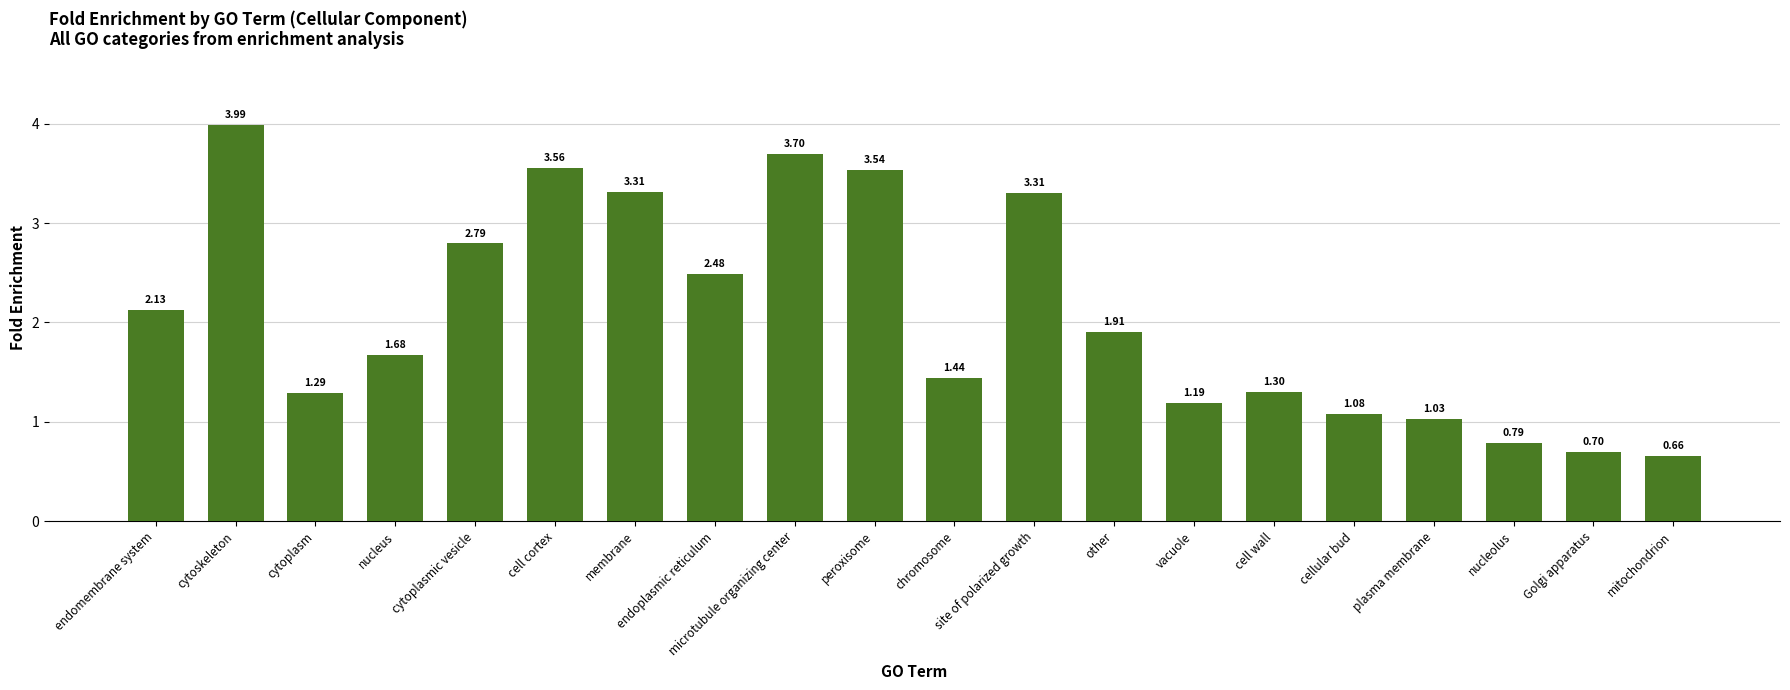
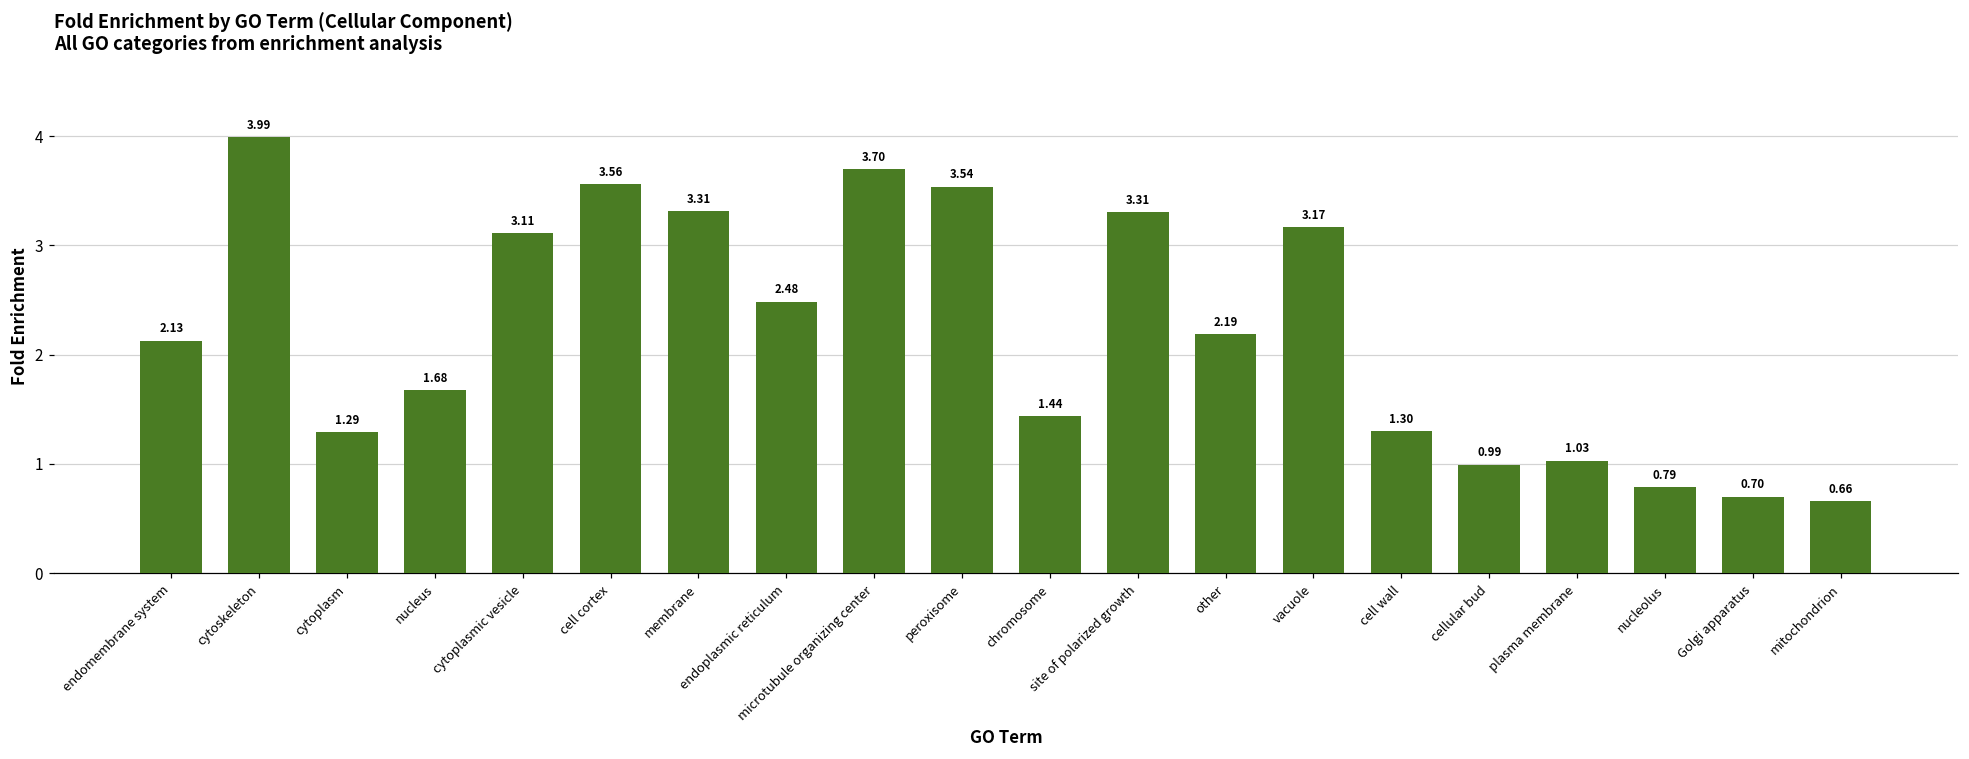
  {
    "endomembrane system": 2.13,
    "cytoskeleton": 3.99,
    "cytoplasm": 1.29,
    "nucleus": 1.68,
-   "cytoplasmic vesicle": 2.79,
+   "cytoplasmic vesicle": 3.11,
    "cell cortex": 3.56,
    "membrane": 3.31,
    "endoplasmic reticulum": 2.48,
    "microtubule organizing center": 3.70,
    "peroxisome": 3.54,
    "chromosome": 1.44,
    "site of polarized growth": 3.31,
-   "other": 1.91,
-   "vacuole": 1.19,
+   "other": 2.19,
+   "vacuole": 3.17,
    "cell wall": 1.30,
-   "cellular bud": 1.08,
+   "cellular bud": 0.99,
    "plasma membrane": 1.03,
    "nucleolus": 0.79,
    "Golgi apparatus": 0.70,
    "mitochondrion": 0.66
  }
